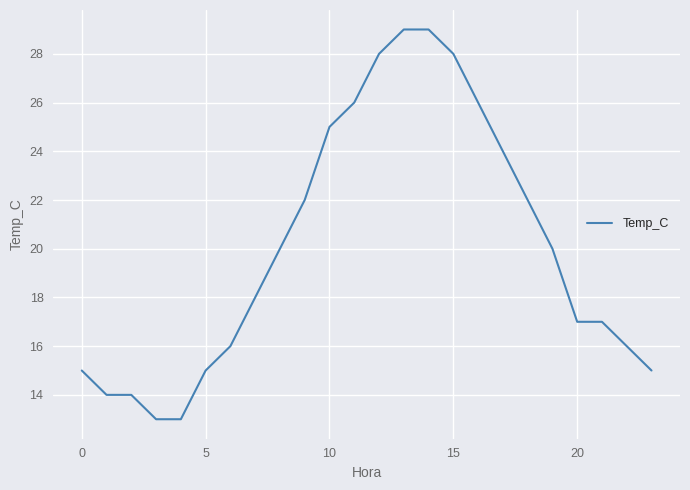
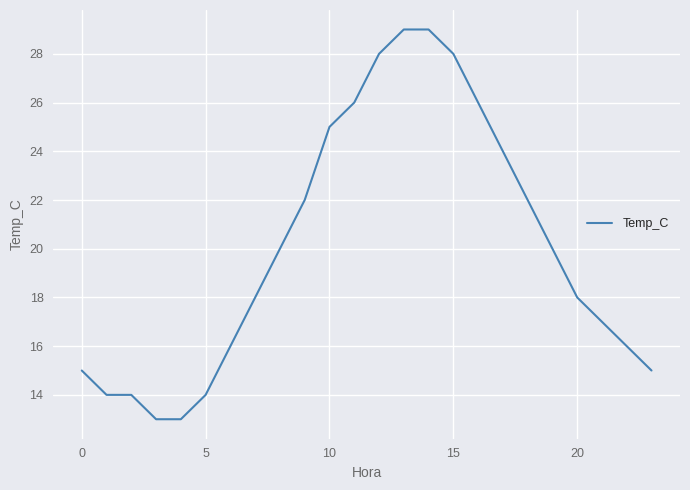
  {
    "0": 15,
-   "5": 15,
+   "5": 14,
    "10": 25,
    "15": 28,
-   "20": 17
+   "20": 18
  }
